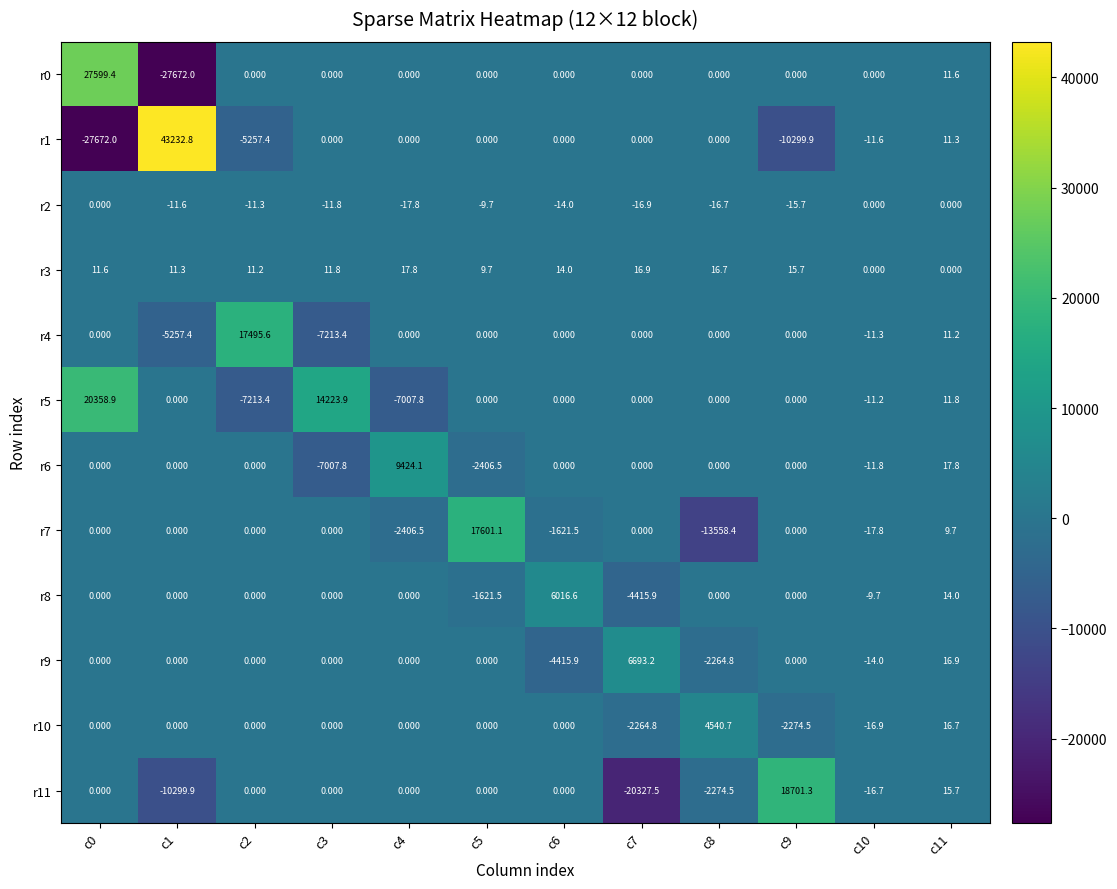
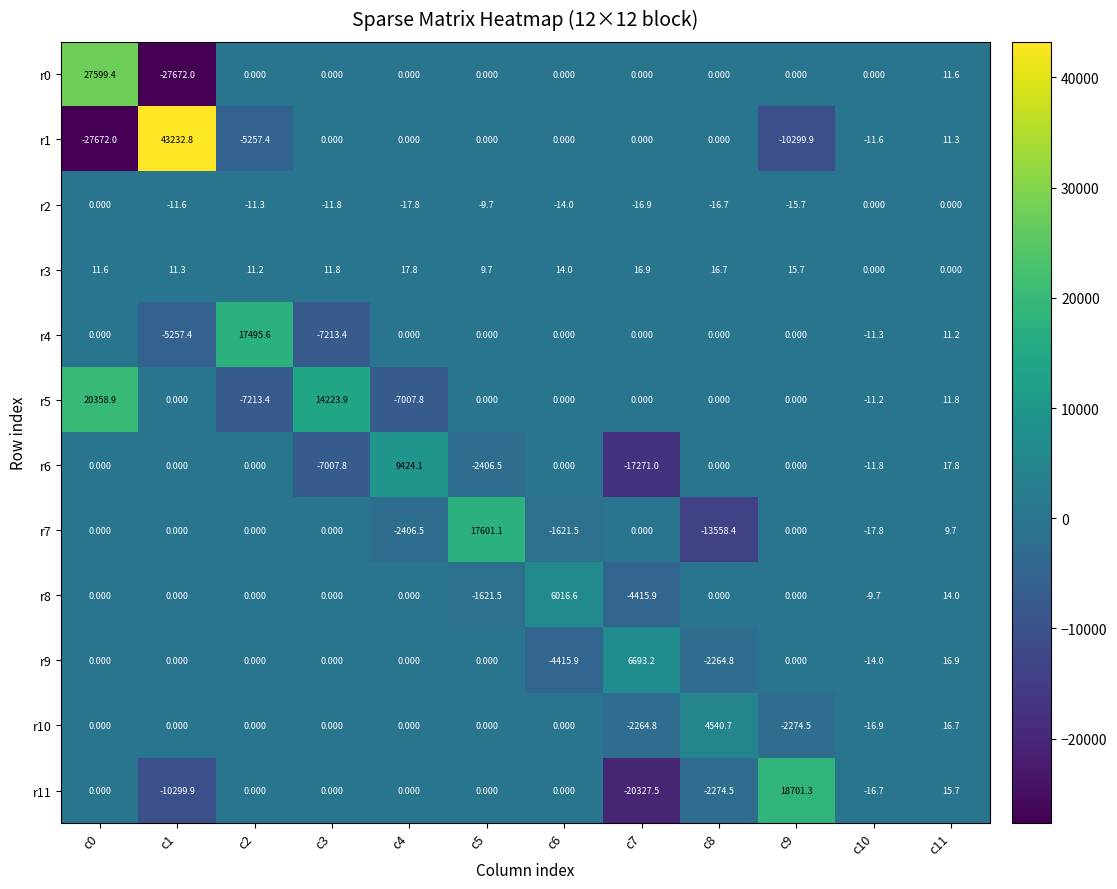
  {
    "r0": {
      "c0": 27599.4,
      "c1": -27672.0,
      "c2": 0.000,
      "c3": 0.000,
      "c4": 0.000,
      "c5": 0.000,
      "c6": 0.000,
      "c7": 0.000,
      "c8": 0.000,
      "c9": 0.000,
      "c10": 0.000,
      "c11": 11.6
    },
    "r1": {
      "c0": -27672.0,
      "c1": 43232.8,
      "c2": -5257.4,
      "c3": 0.000,
      "c4": 0.000,
      "c5": 0.000,
      "c6": 0.000,
      "c7": 0.000,
      "c8": 0.000,
      "c9": -10299.9,
      "c10": -11.6,
      "c11": 11.3
    },
    "r2": {
      "c0": 0.000,
      "c1": -11.6,
      "c2": -11.3,
      "c3": -11.8,
      "c4": -17.8,
      "c5": -9.7,
      "c6": -14.0,
      "c7": -16.9,
      "c8": -16.7,
      "c9": -15.7,
      "c10": 0.000,
      "c11": 0.000
    },
    "r3": {
      "c0": 11.6,
      "c1": 11.3,
      "c2": 11.2,
      "c3": 11.8,
      "c4": 17.8,
      "c5": 9.7,
      "c6": 14.0,
      "c7": 16.9,
      "c8": 16.7,
      "c9": 15.7,
      "c10": 0.000,
      "c11": 0.000
    },
    "r4": {
      "c0": 0.000,
      "c1": -5257.4,
      "c2": 17495.6,
      "c3": -7213.4,
      "c4": 0.000,
      "c5": 0.000,
      "c6": 0.000,
      "c7": 0.000,
      "c8": 0.000,
      "c9": 0.000,
      "c10": -11.3,
      "c11": 11.2
    },
    "r5": {
      "c0": 20358.9,
      "c1": 0.000,
      "c2": -7213.4,
      "c3": 14223.9,
      "c4": -7007.8,
      "c5": 0.000,
      "c6": 0.000,
      "c7": 0.000,
      "c8": 0.000,
      "c9": 0.000,
      "c10": -11.2,
      "c11": 11.8
    },
    "r6": {
      "c0": 0.000,
      "c1": 0.000,
      "c2": 0.000,
      "c3": -7007.8,
      "c4": 9424.1,
      "c5": -2406.5,
      "c6": 0.000,
-     "c7": 0.000,
+     "c7": -17271.0,
      "c8": 0.000,
      "c9": 0.000,
      "c10": -11.8,
      "c11": 17.8
    },
    "r7": {
      "c0": 0.000,
      "c1": 0.000,
      "c2": 0.000,
      "c3": 0.000,
      "c4": -2406.5,
      "c5": 17601.1,
      "c6": -1621.5,
      "c7": 0.000,
      "c8": -13558.4,
      "c9": 0.000,
      "c10": -17.8,
      "c11": 9.7
    },
    "r8": {
      "c0": 0.000,
      "c1": 0.000,
      "c2": 0.000,
      "c3": 0.000,
      "c4": 0.000,
      "c5": -1621.5,
      "c6": 6016.6,
      "c7": -4415.9,
      "c8": 0.000,
      "c9": 0.000,
      "c10": -9.7,
      "c11": 14.0
    },
    "r9": {
      "c0": 0.000,
      "c1": 0.000,
      "c2": 0.000,
      "c3": 0.000,
      "c4": 0.000,
      "c5": 0.000,
      "c6": -4415.9,
      "c7": 6693.2,
      "c8": -2264.8,
      "c9": 0.000,
      "c10": -14.0,
      "c11": 16.9
    },
    "r10": {
      "c0": 0.000,
      "c1": 0.000,
      "c2": 0.000,
      "c3": 0.000,
      "c4": 0.000,
      "c5": 0.000,
      "c6": 0.000,
      "c7": -2264.8,
      "c8": 4540.7,
      "c9": -2274.5,
      "c10": -16.9,
      "c11": 16.7
    },
    "r11": {
      "c0": 0.000,
      "c1": -10299.9,
      "c2": 0.000,
      "c3": 0.000,
      "c4": 0.000,
      "c5": 0.000,
      "c6": 0.000,
      "c7": -20327.5,
      "c8": -2274.5,
      "c9": 18701.3,
      "c10": -16.7,
      "c11": 15.7
    }
  }
